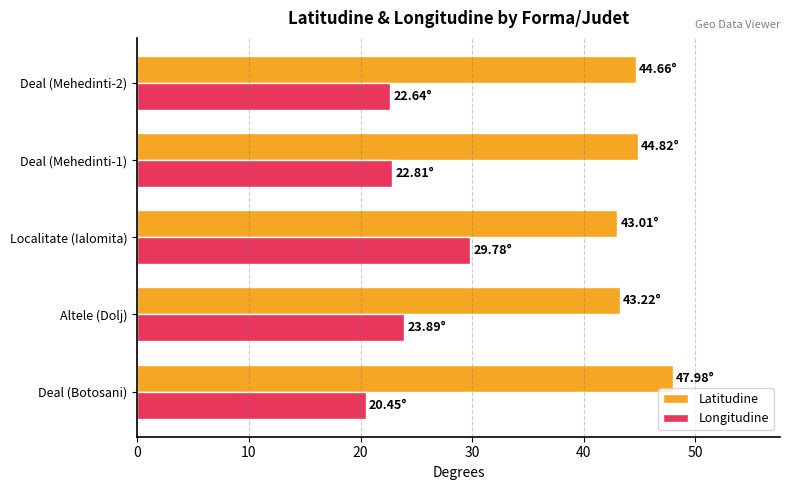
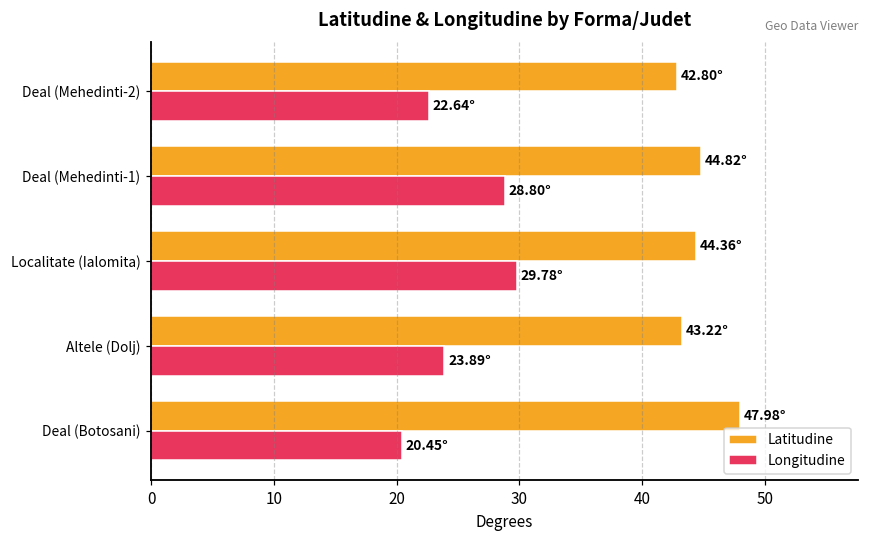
  {
    "Latitudine": {
-     "Deal (Mehedinti-2)": "44.66°",
+     "Deal (Mehedinti-2)": "42.80°",
      "Deal (Mehedinti-1)": "44.82°",
-     "Localitate (Ialomita)": "43.01°",
+     "Localitate (Ialomita)": "44.36°",
      "Altele (Dolj)": "43.22°",
      "Deal (Botosani)": "47.98°"
    },
    "Longitudine": {
      "Deal (Mehedinti-2)": "22.64°",
-     "Deal (Mehedinti-1)": "22.81°",
+     "Deal (Mehedinti-1)": "28.80°",
      "Localitate (Ialomita)": "29.78°",
      "Altele (Dolj)": "23.89°",
      "Deal (Botosani)": "20.45°"
    }
  }
